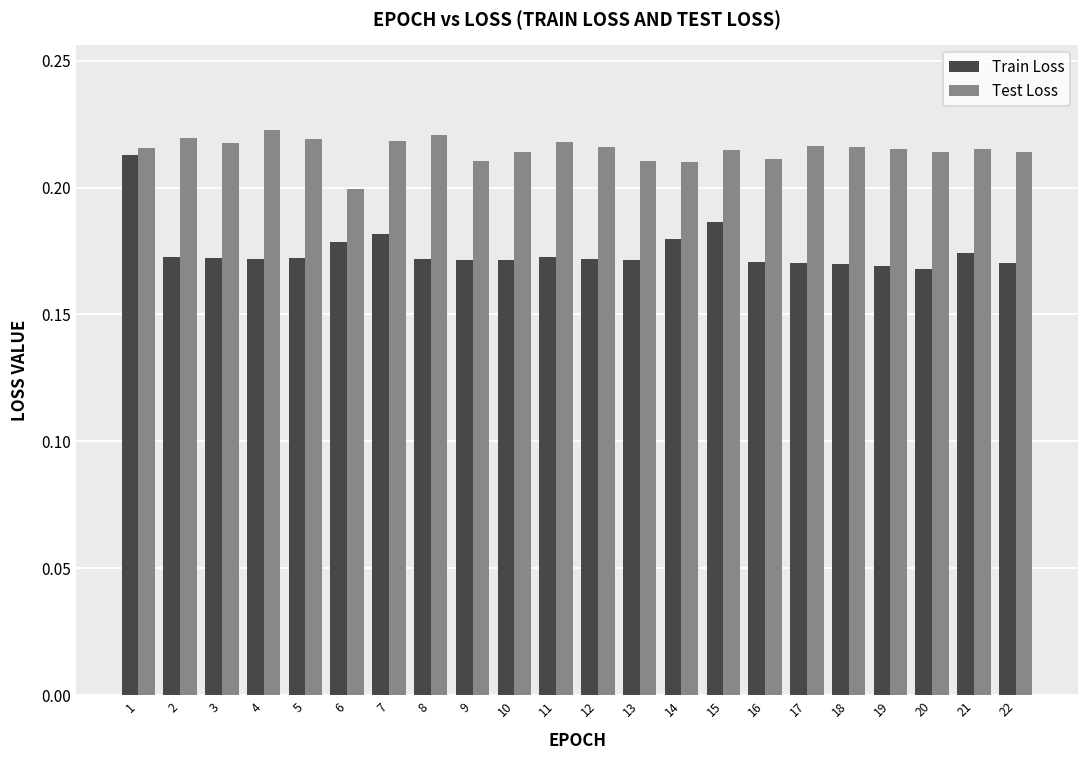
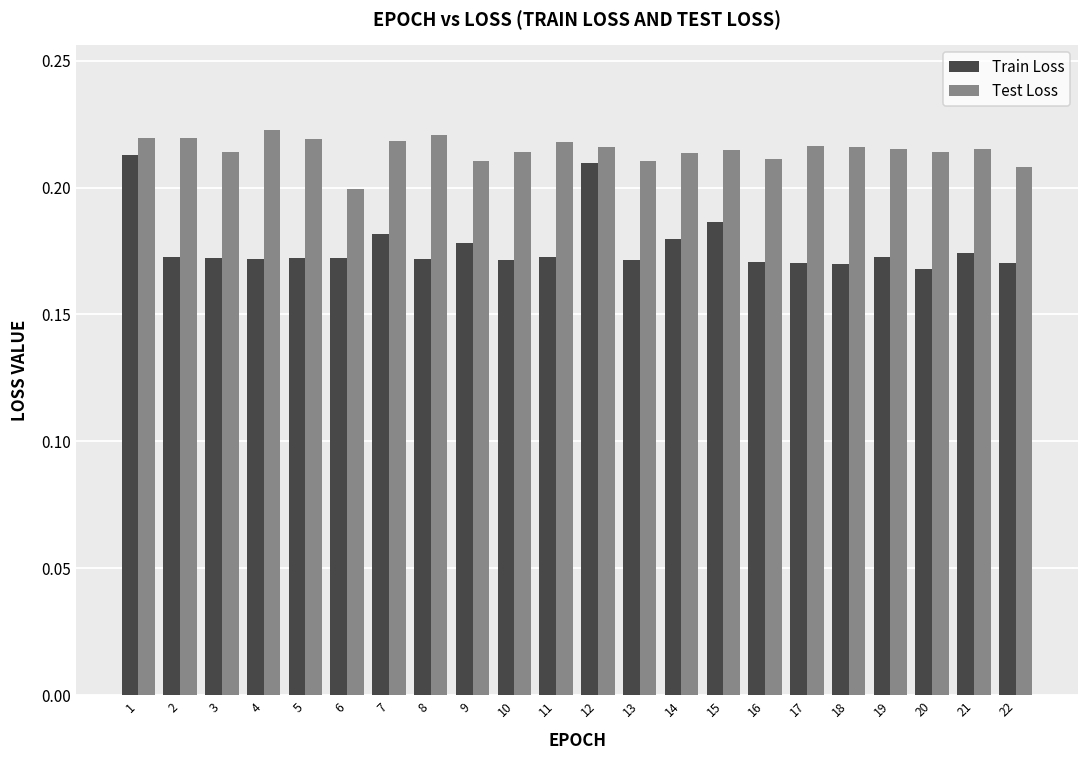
  {
    "Train Loss": {
      "1": 0.213,
      "2": 0.173,
      "3": 0.172,
      "4": 0.172,
      "5": 0.172,
-     "6": 0.179,
+     "6": 0.172,
      "7": 0.182,
      "8": 0.172,
-     "9": 0.172,
+     "9": 0.178,
      "10": 0.171,
      "11": 0.172,
-     "12": 0.172,
+     "12": 0.210,
      "13": 0.171,
      "14": 0.180,
      "15": 0.186,
      "16": 0.171,
      "17": 0.170,
      "18": 0.170,
-     "19": 0.169,
+     "19": 0.173,
      "20": 0.168,
      "21": 0.174,
      "22": 0.170
    },
    "Test Loss": {
-     "1": 0.216,
+     "1": 0.219,
      "2": 0.220,
-     "3": 0.217,
+     "3": 0.214,
      "4": 0.223,
      "5": 0.219,
      "6": 0.199,
      "7": 0.219,
      "8": 0.221,
      "9": 0.210,
      "10": 0.214,
      "11": 0.218,
      "12": 0.216,
      "13": 0.211,
-     "14": 0.210,
+     "14": 0.214,
      "15": 0.215,
      "16": 0.211,
      "17": 0.216,
      "18": 0.216,
      "19": 0.215,
      "20": 0.214,
      "21": 0.215,
-     "22": 0.214
+     "22": 0.208
    }
  }
